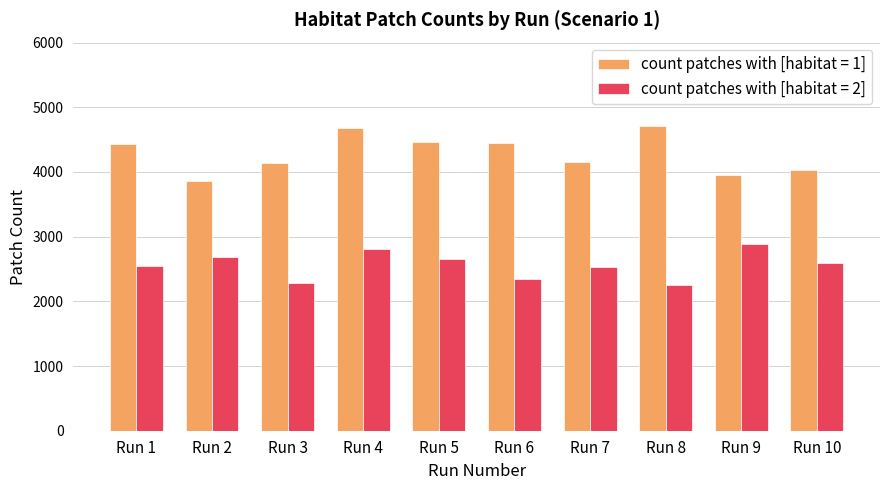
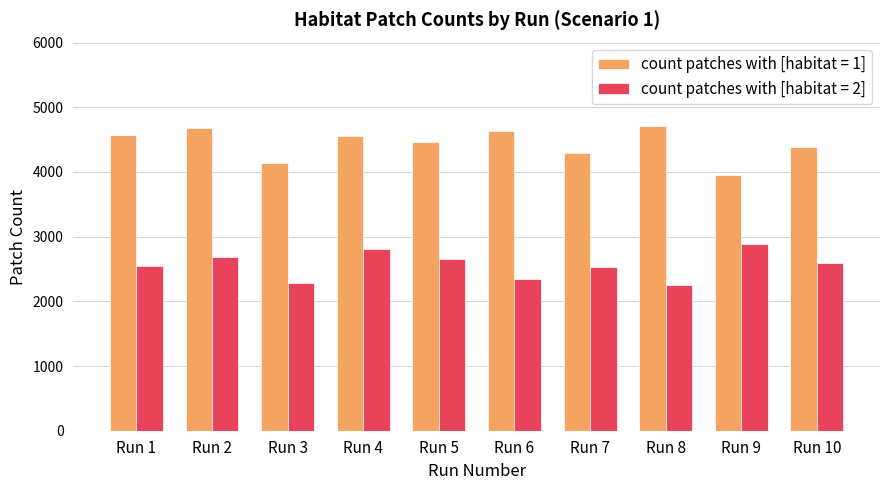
  {
    "count patches with [habitat = 1]": {
-     "Run 1": 4400,
-     "Run 2": 3900,
+     "Run 1": 4600,
+     "Run 2": 4700,
      "Run 3": 4100,
-     "Run 4": 4700,
+     "Run 4": 4500,
      "Run 5": 4500,
-     "Run 6": 4400,
-     "Run 7": 4200,
+     "Run 6": 4600,
+     "Run 7": 4300,
      "Run 8": 4700,
      "Run 9": 4000,
-     "Run 10": 4000
+     "Run 10": 4400
    },
    "count patches with [habitat = 2]": {
      "Run 1": 2500,
      "Run 2": 2700,
      "Run 3": 2300,
      "Run 4": 2800,
      "Run 5": 2600,
      "Run 6": 2300,
      "Run 7": 2500,
      "Run 8": 2300,
      "Run 9": 2900,
      "Run 10": 2600
    }
  }
